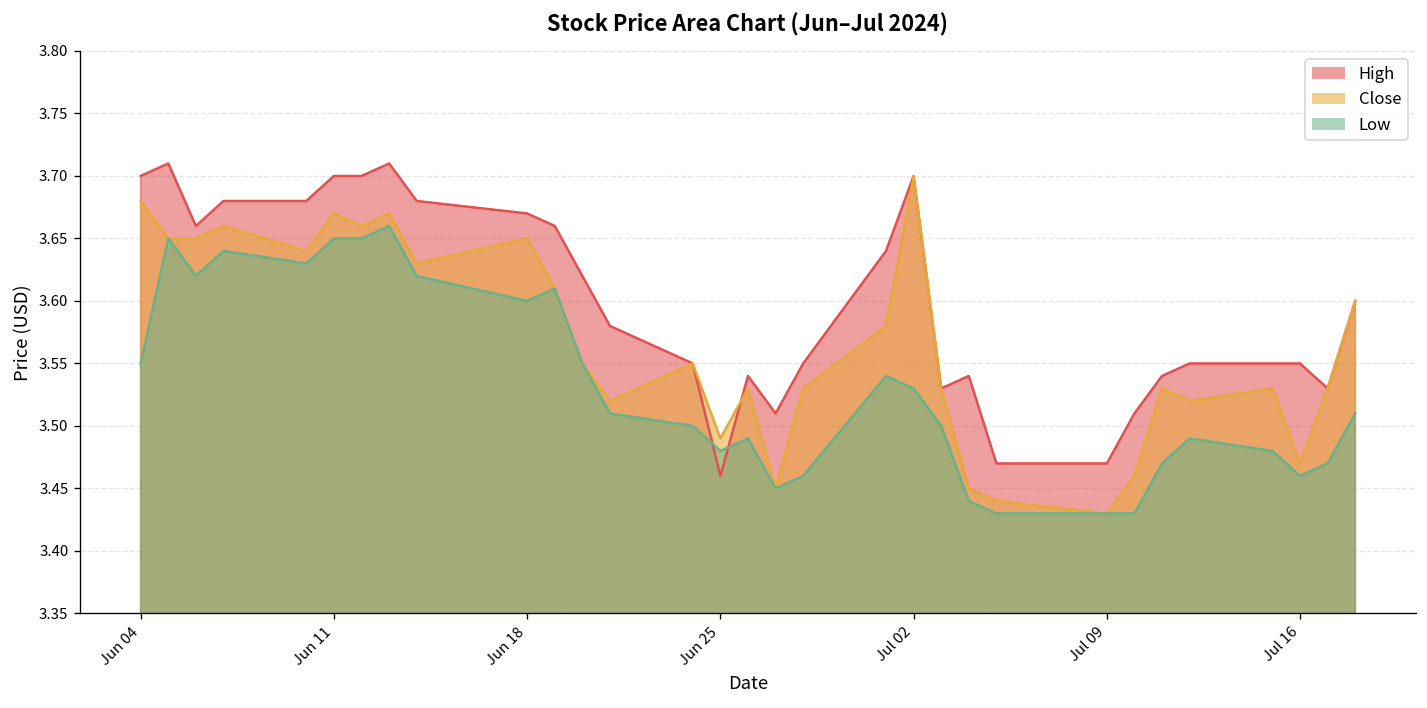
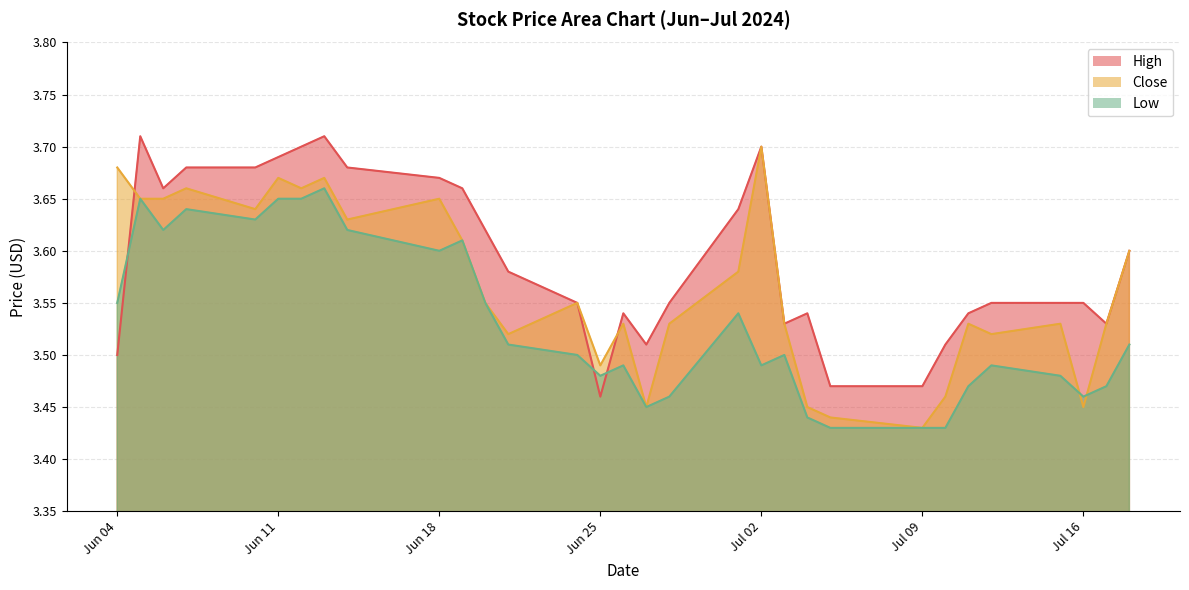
  {
    "High": {
-     "Jun 04": 3.7,
-     "Jun 11": 3.70,
+     "Jun 04": 3.5,
+     "Jun 11": 3.69,
      "Jun 18": 3.67,
      "Jun 25": 3.46,
      "Jul 09": 3.47,
      "Jul 16": 3.55
    },
    "Close": {
      "Jun 04": 3.68,
      "Jun 11": 3.67,
      "Jun 18": 3.65,
      "Jun 25": 3.49,
-     "Jul 16": 3.47
+     "Jul 16": 3.45
    },
    "Low": {
      "Jun 04": 3.55,
      "Jun 11": 3.65,
      "Jun 18": 3.60,
      "Jun 25": 3.48,
-     "Jul 02": 3.53,
+     "Jul 02": 3.49,
      "Jul 16": 3.46
    }
  }
